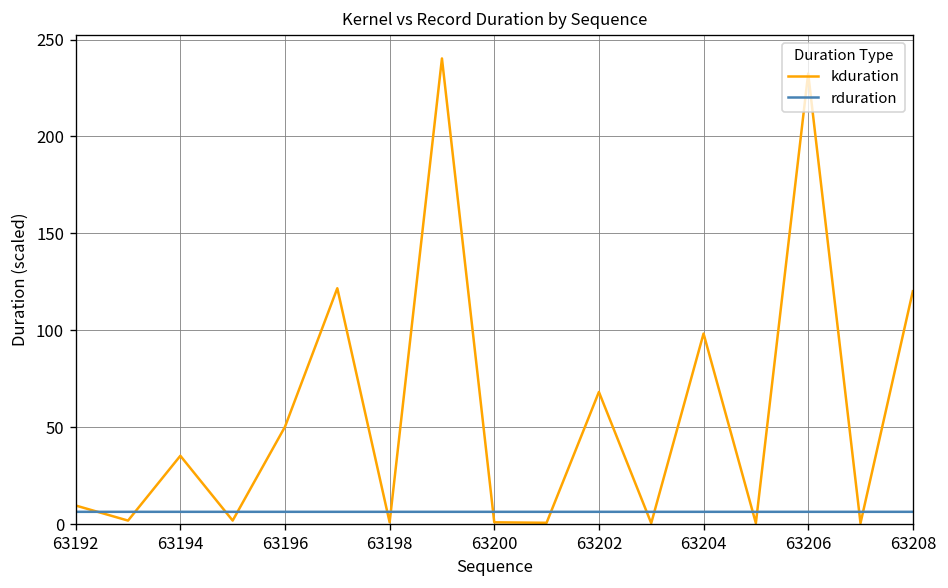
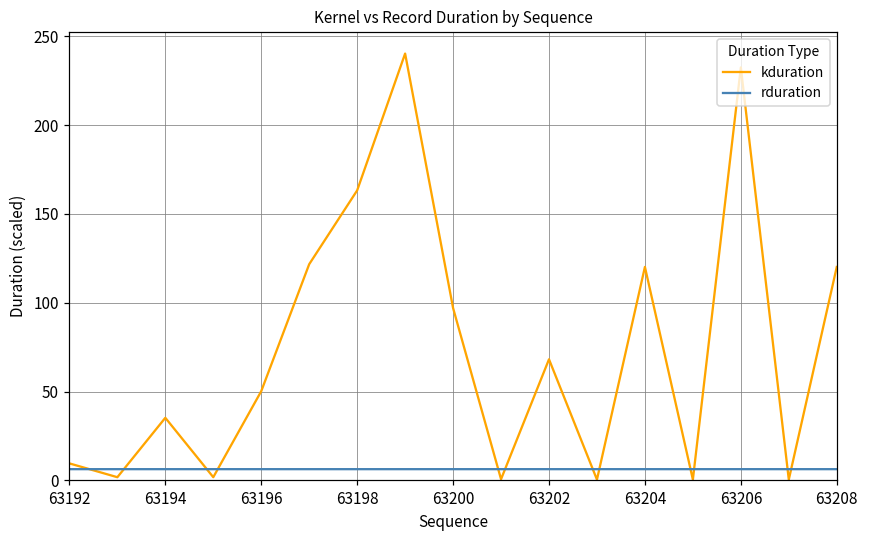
  {
    "kduration": {
      "63192": 10,
      "63194": 35,
      "63196": 50,
-     "63198": 1,
-     "63200": 1,
+     "63198": 163,
+     "63200": 97,
      "63202": 68,
-     "63204": 98,
+     "63204": 120,
      "63208": 120
    },
    "rduration": {
      "63192": 6,
      "63194": 6,
      "63196": 6,
      "63198": 6,
      "63200": 6,
      "63202": 6,
      "63204": 6,
      "63206": 6,
      "63208": 6
    }
  }
